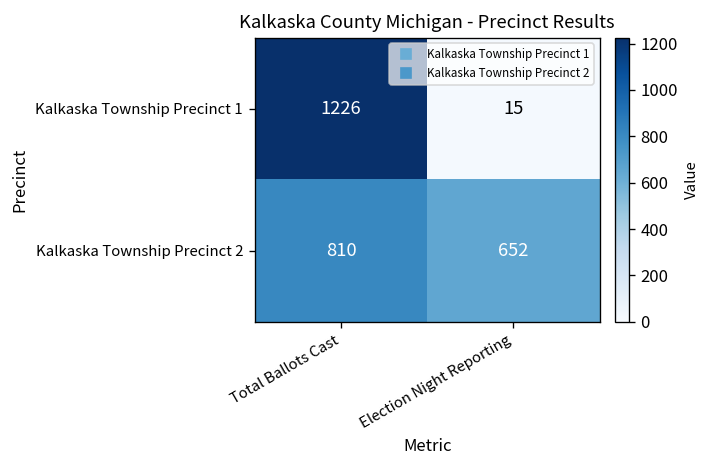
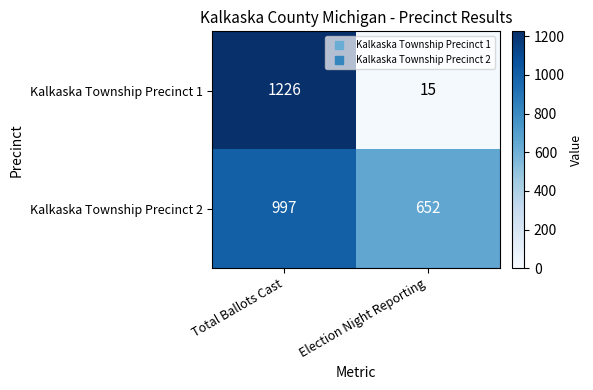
  {
    "Kalkaska Township Precinct 1": {
      "Total Ballots Cast": 1226,
      "Election Night Reporting": 15
    },
    "Kalkaska Township Precinct 2": {
-     "Total Ballots Cast": 810,
+     "Total Ballots Cast": 997,
      "Election Night Reporting": 652
    }
  }
